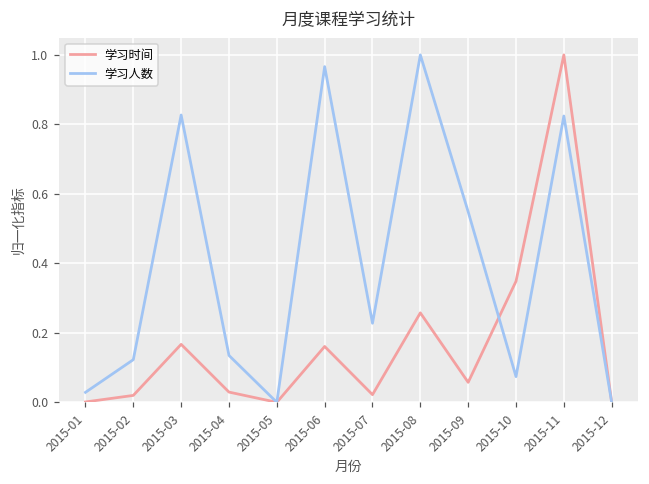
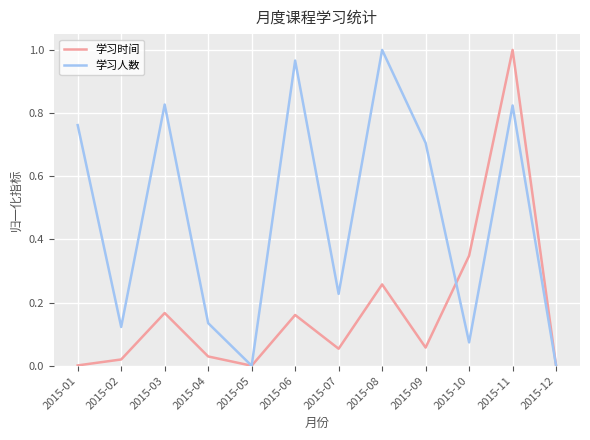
  {
    "学习时间": {
      "2015-01": 0.00,
      "2015-02": 0.02,
      "2015-03": 0.17,
      "2015-04": 0.03,
      "2015-06": 0.16,
-     "2015-07": 0.02,
+     "2015-07": 0.05,
      "2015-08": 0.26,
      "2015-09": 0.06,
      "2015-10": 0.35,
      "2015-11": 1.00
    },
    "学习人数": {
-     "2015-01": 0.03,
+     "2015-01": 0.76,
      "2015-02": 0.12,
      "2015-03": 0.83,
      "2015-04": 0.13,
      "2015-06": 0.97,
      "2015-07": 0.23,
      "2015-08": 1.00,
-     "2015-09": 0.55,
+     "2015-09": 0.71,
      "2015-10": 0.07,
      "2015-11": 0.82
    }
  }
